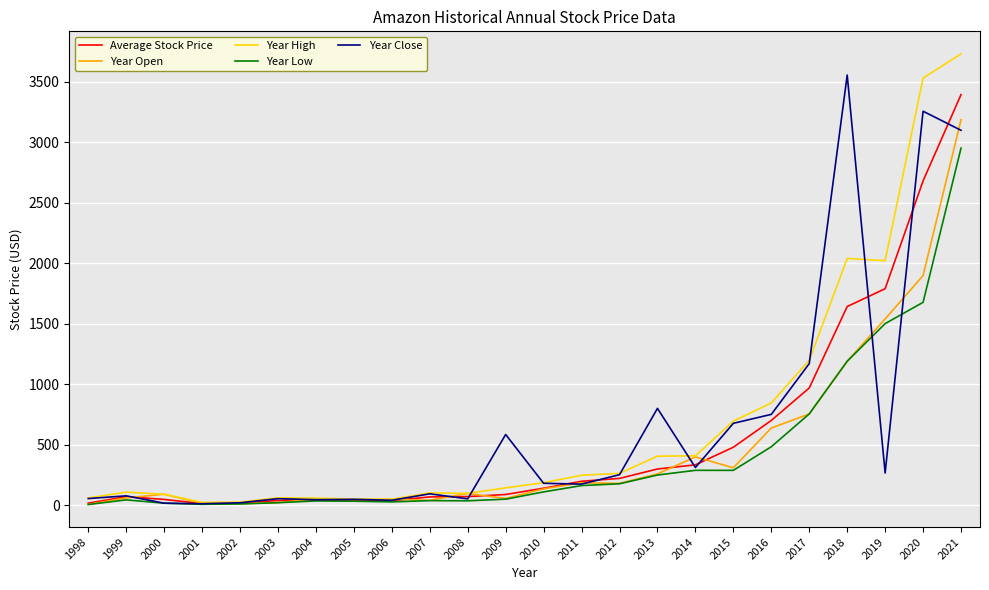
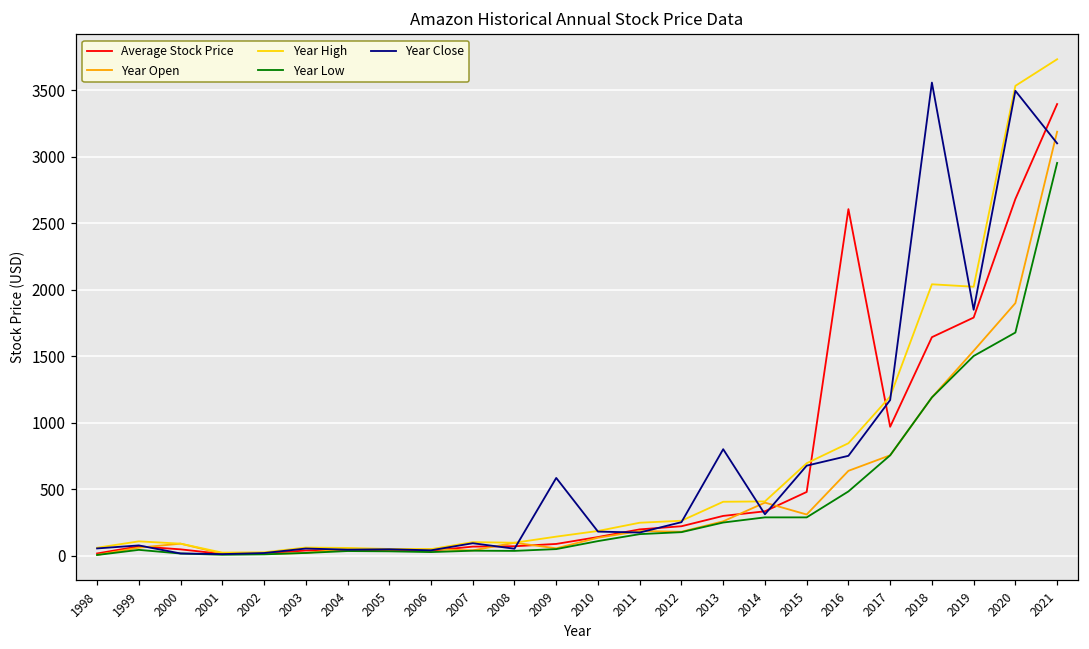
  {
    "Average Stock Price": {
      "2000": 50,
      "2007": 70,
      "2009": 90,
      "2012": 220,
      "2013": 300,
      "2014": 330,
      "2015": 480,
-     "2016": 700,
+     "2016": 2600,
      "2017": 970,
      "2018": 1640,
      "2019": 1790,
      "2020": 2680,
      "2021": 3390
    },
    "Year Low": {
      "2010": 110,
      "2014": 290,
      "2015": 290,
      "2016": 480,
      "2019": 1500,
      "2020": 1680,
      "2021": 2950
    },
    "Year Close": {
      "2009": 580,
      "2013": 800,
      "2014": 310,
      "2016": 750,
      "2017": 1170,
      "2018": 3560,
-     "2019": 270,
-     "2020": 3260,
+     "2019": 1850,
+     "2020": 3490,
      "2021": 3100
    }
  }
